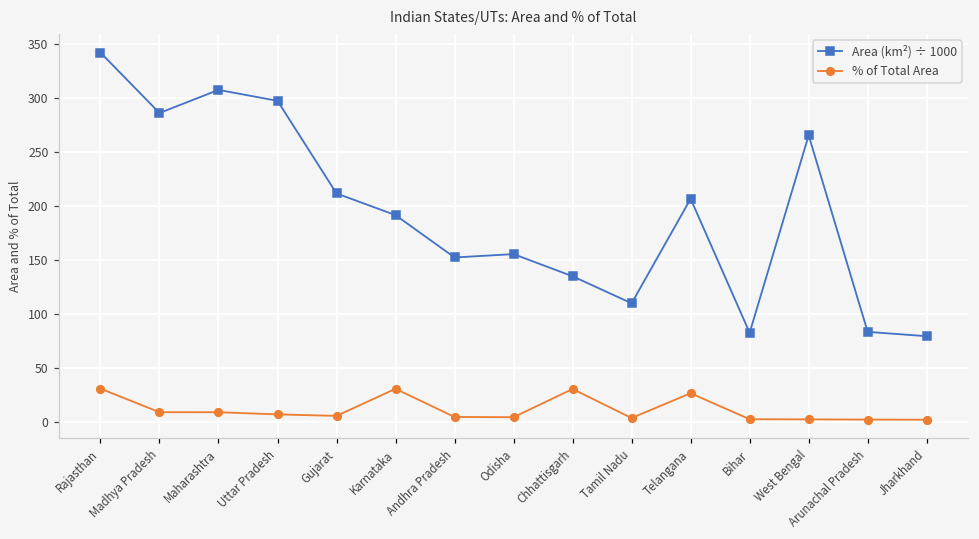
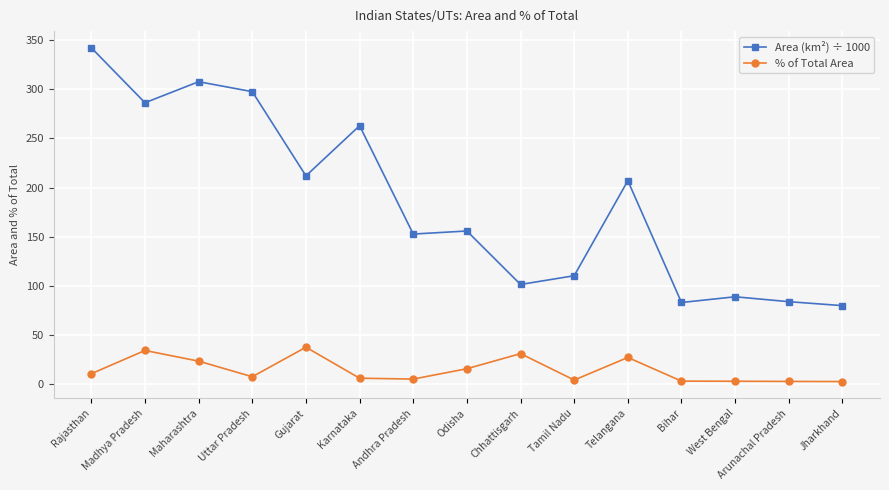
  {
    "Area (km²) ÷ 1000": {
      "Rajasthan": 340,
      "Madhya Pradesh": 290,
      "Maharashtra": 310,
      "Uttar Pradesh": 300,
      "Gujarat": 210,
-     "Karnataka": 190,
+     "Karnataka": 260,
      "Andhra Pradesh": 150,
      "Odisha": 160,
-     "Chhattisgarh": 140,
+     "Chhattisgarh": 100,
      "Tamil Nadu": 110,
      "Telangana": 210,
      "Bihar": 80,
-     "West Bengal": 270,
+     "West Bengal": 90,
      "Arunachal Pradesh": 80,
      "Jharkhand": 80
    },
    "% of Total Area": {
-     "Rajasthan": 30,
-     "Madhya Pradesh": 10,
-     "Maharashtra": 10,
+     "Rajasthan": 10,
+     "Madhya Pradesh": 30,
+     "Maharashtra": 20,
      "Uttar Pradesh": 10,
-     "Gujarat": 10,
-     "Karnataka": 30,
+     "Gujarat": 40,
+     "Karnataka": 10,
      "Andhra Pradesh": 0,
-     "Odisha": 0,
+     "Odisha": 20,
      "Chhattisgarh": 30,
      "Tamil Nadu": 0,
      "Telangana": 30,
      "Bihar": 0,
      "West Bengal": 0,
      "Arunachal Pradesh": 0,
      "Jharkhand": 0
    }
  }
